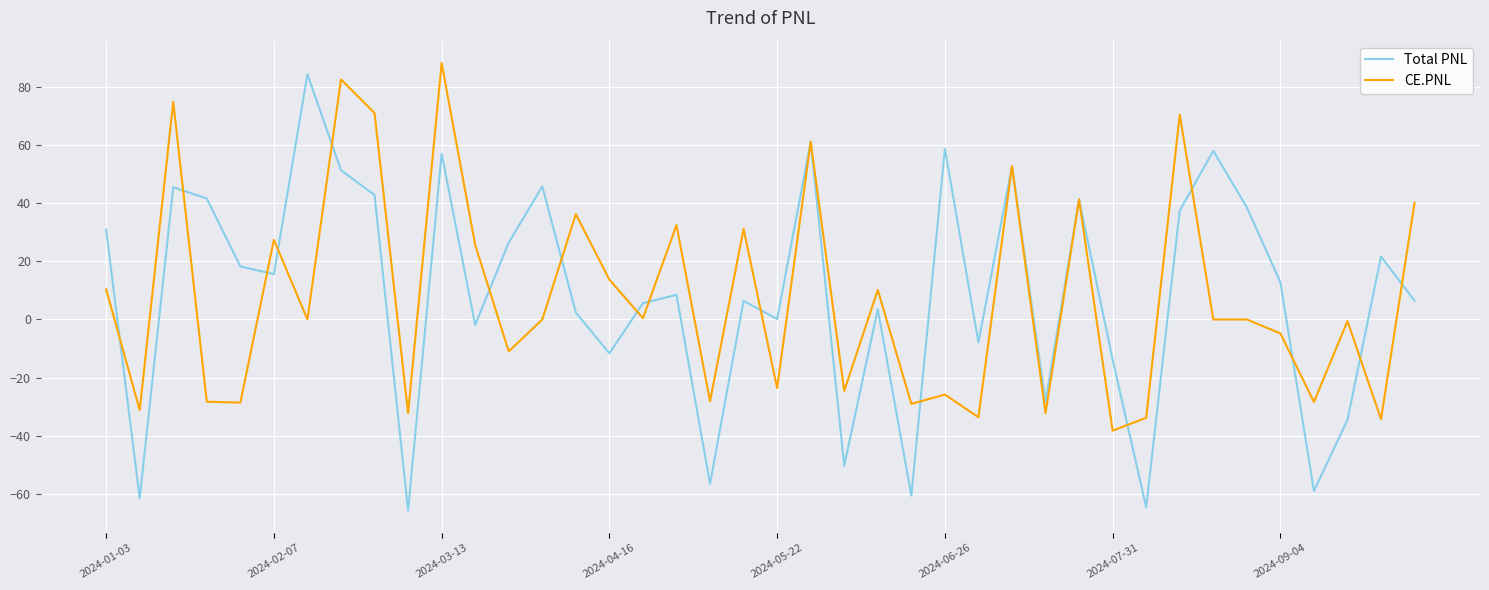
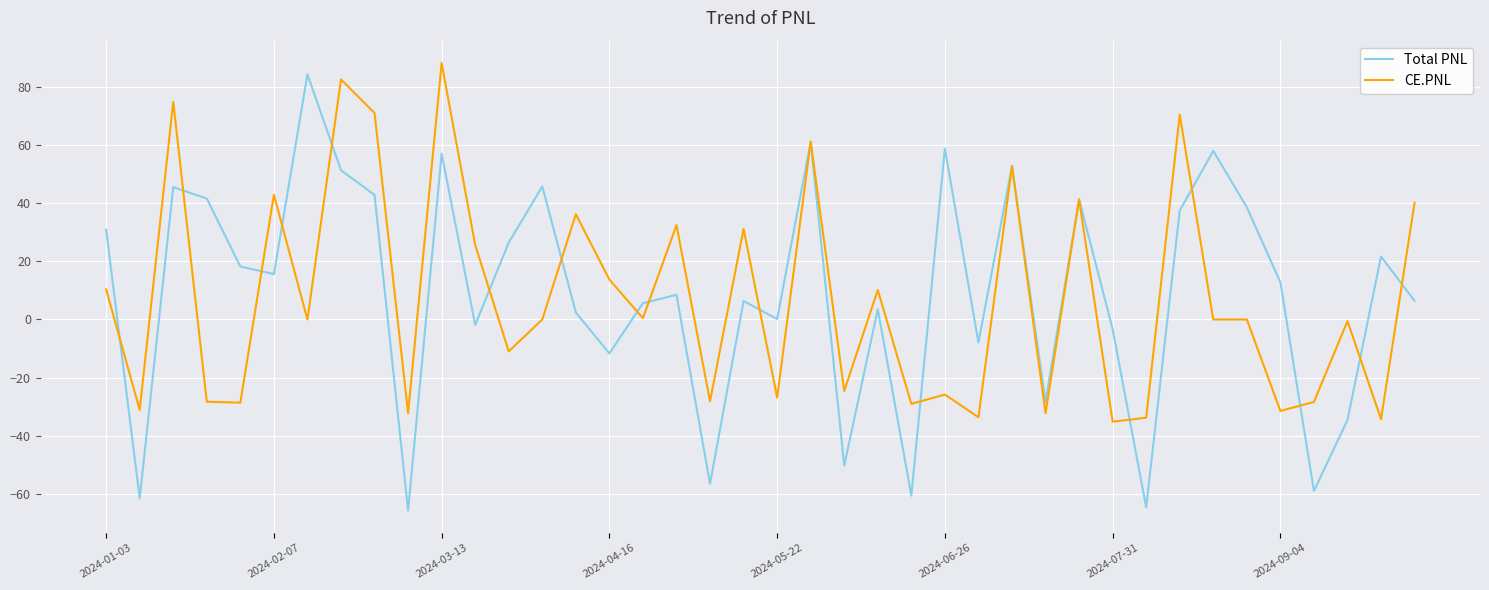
  {
    "Total PNL": {
      "2024-01-03": 31,
      "2024-02-07": 16,
      "2024-03-13": 57,
      "2024-04-16": -12,
      "2024-05-22": 0,
      "2024-06-26": 59,
-     "2024-07-31": -14,
+     "2024-07-31": -3,
      "2024-09-04": 13
    },
    "CE.PNL": {
      "2024-01-03": 10,
-     "2024-02-07": 27,
+     "2024-02-07": 43,
      "2024-03-13": 88,
      "2024-04-16": 14,
-     "2024-05-22": -24,
+     "2024-05-22": -27,
      "2024-06-26": -26,
-     "2024-07-31": -38,
-     "2024-09-04": -5
+     "2024-07-31": -35,
+     "2024-09-04": -31
    }
  }
